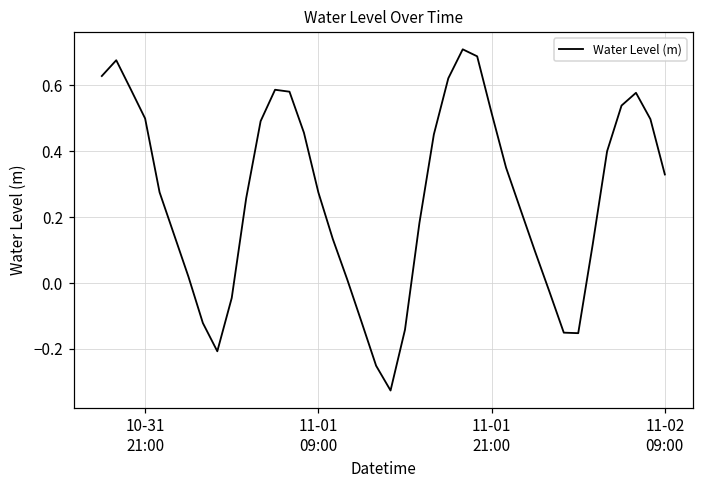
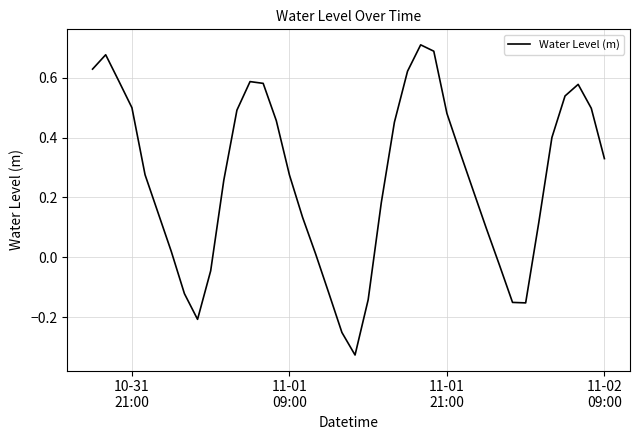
  {
    "10-31 21:00": 0.50,
    "11-01 09:00": 0.28,
-   "11-01 21:00": 0.52,
+   "11-01 21:00": 0.48,
    "11-02 09:00": 0.33
  }
